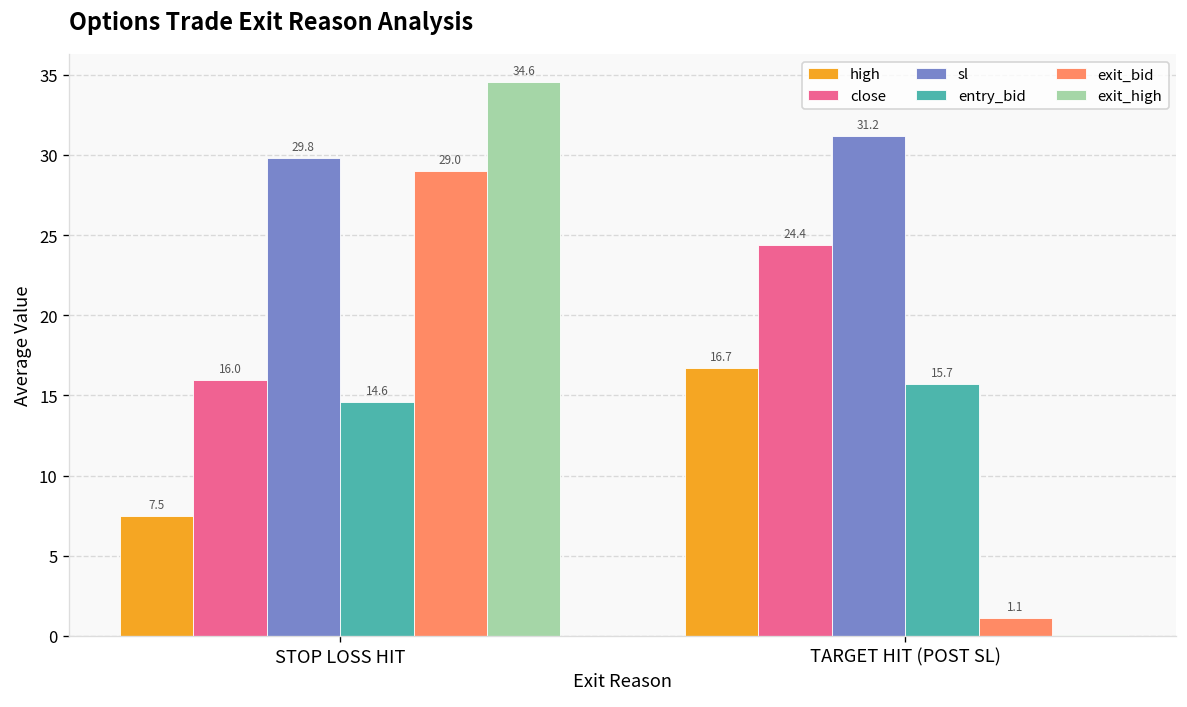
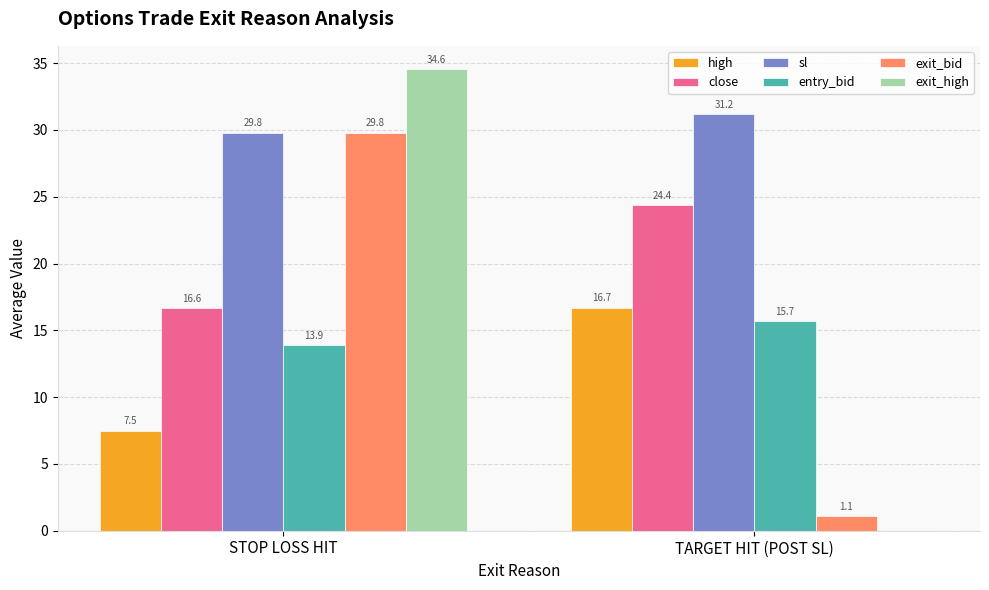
  {
    "high": {
      "STOP LOSS HIT": 7.5,
      "TARGET HIT (POST SL)": 16.7
    },
    "close": {
-     "STOP LOSS HIT": 16.0,
+     "STOP LOSS HIT": 16.6,
      "TARGET HIT (POST SL)": 24.4
    },
    "sl": {
      "STOP LOSS HIT": 29.8,
      "TARGET HIT (POST SL)": 31.2
    },
    "entry_bid": {
-     "STOP LOSS HIT": 14.6,
+     "STOP LOSS HIT": 13.9,
      "TARGET HIT (POST SL)": 15.7
    },
    "exit_bid": {
-     "STOP LOSS HIT": 29.0,
+     "STOP LOSS HIT": 29.8,
      "TARGET HIT (POST SL)": 1.1
    },
    "exit_high": {
      "STOP LOSS HIT": 34.6
    }
  }
